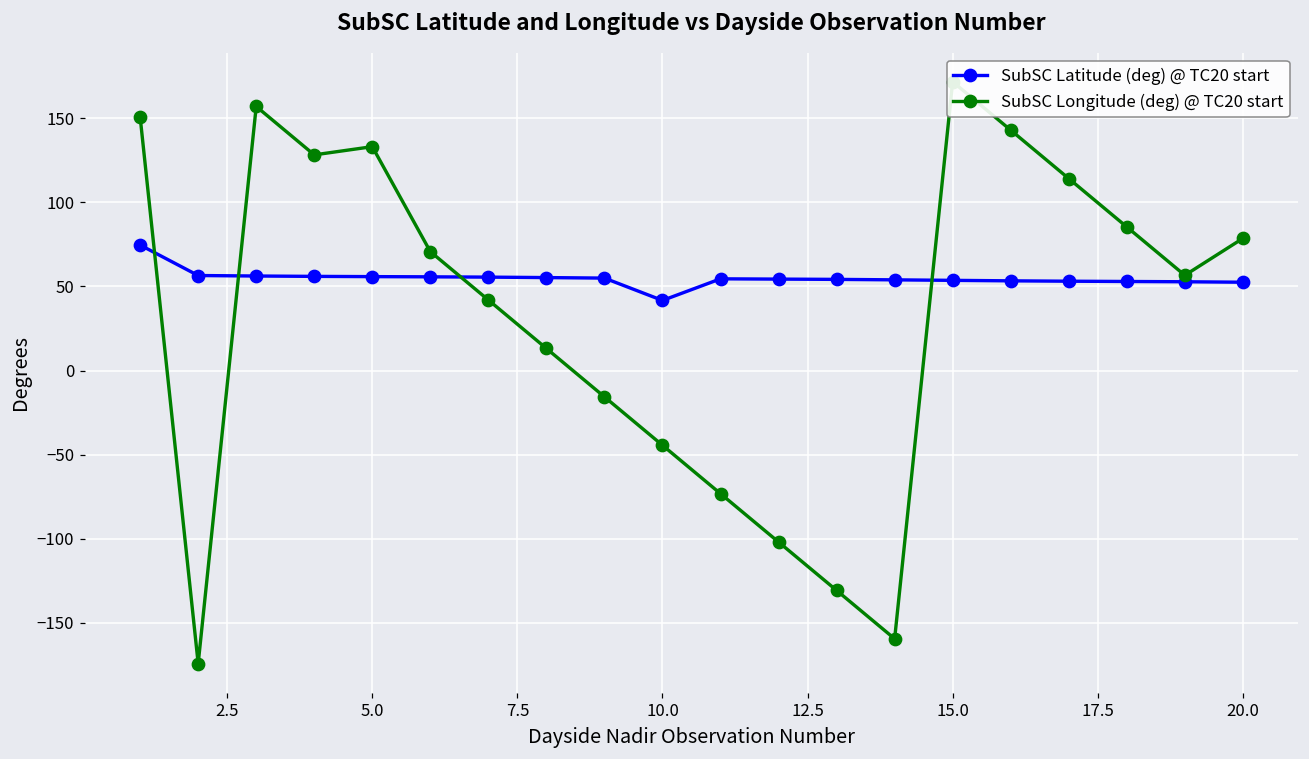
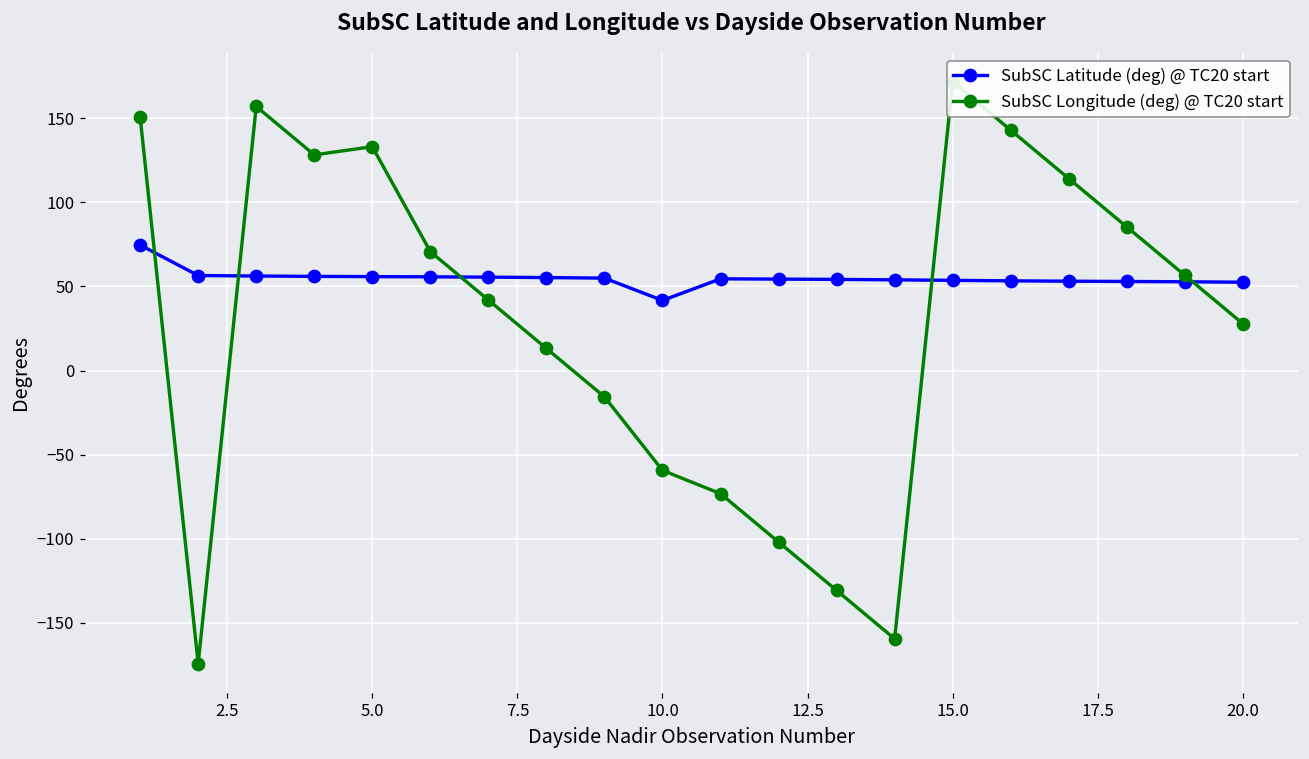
  {
    "SubSC Latitude (deg) @ TC20 start": {
      "5.0": 56,
      "10.0": 42,
      "15.0": 54,
      "20.0": 53
    },
    "SubSC Longitude (deg) @ TC20 start": {
      "5.0": 133,
-     "10.0": -44,
-     "20.0": 79
+     "10.0": -59,
+     "20.0": 28
    }
  }
